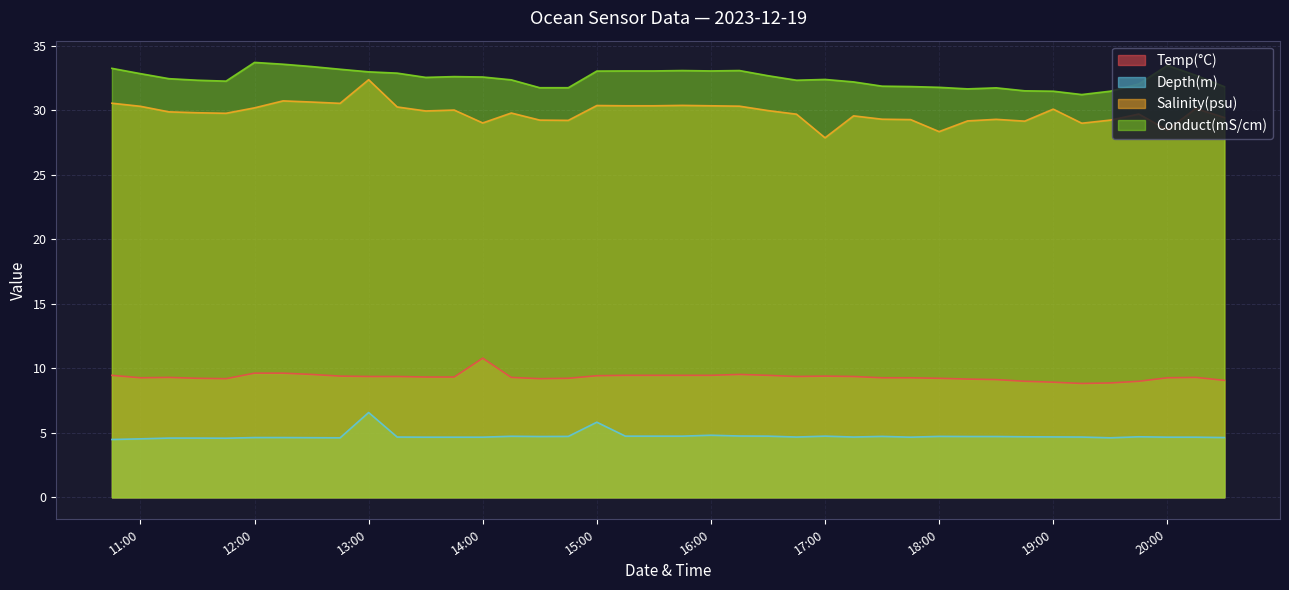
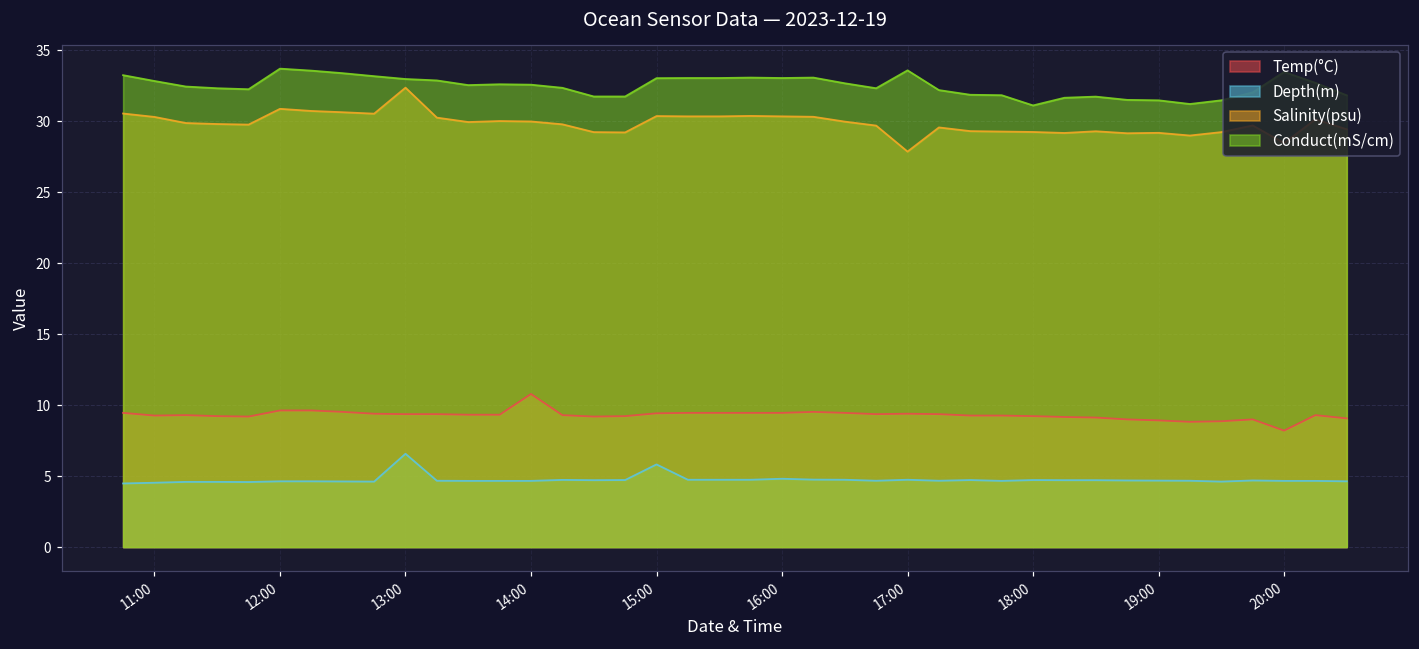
  {
    "Temp(°C)": {
      "11:00": 9.3,
      "12:00": 9.6,
      "13:00": 9.4,
      "14:00": 10.8,
      "15:00": 9.4,
      "16:00": 9.5,
      "17:00": 9.4,
      "18:00": 9.2,
      "19:00": 8.9,
-     "20:00": 9.3
+     "20:00": 8.2
    },
    "Depth(m)": {
      "11:00": 4.5,
      "12:00": 4.6,
      "13:00": 6.6,
      "14:00": 4.7,
      "15:00": 5.8,
      "16:00": 4.8,
      "17:00": 4.7,
      "18:00": 4.7,
      "19:00": 4.7,
      "20:00": 4.7
    },
    "Salinity(psu)": {
      "11:00": 30.3,
-     "12:00": 30.2,
+     "12:00": 30.9,
      "13:00": 32.4,
-     "14:00": 29.0,
+     "14:00": 30.0,
      "15:00": 30.4,
      "16:00": 30.3,
      "17:00": 27.9,
-     "18:00": 28.3,
-     "19:00": 30.1
+     "18:00": 29.2,
+     "19:00": 29.2
    },
    "Conduct(mS/cm)": {
      "11:00": 32.8,
      "12:00": 33.7,
      "13:00": 33.0,
      "14:00": 32.6,
      "15:00": 33.0,
      "16:00": 33.0,
-     "17:00": 32.4,
-     "18:00": 31.8,
+     "17:00": 33.6,
+     "18:00": 31.1,
      "19:00": 31.5
    }
  }
